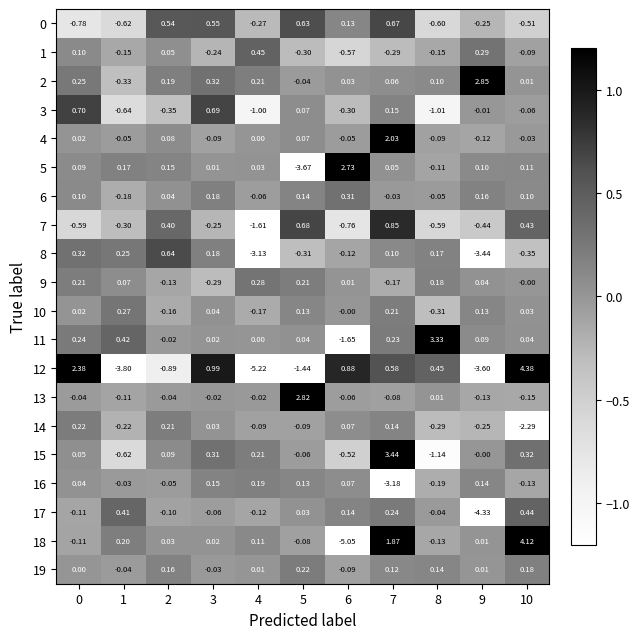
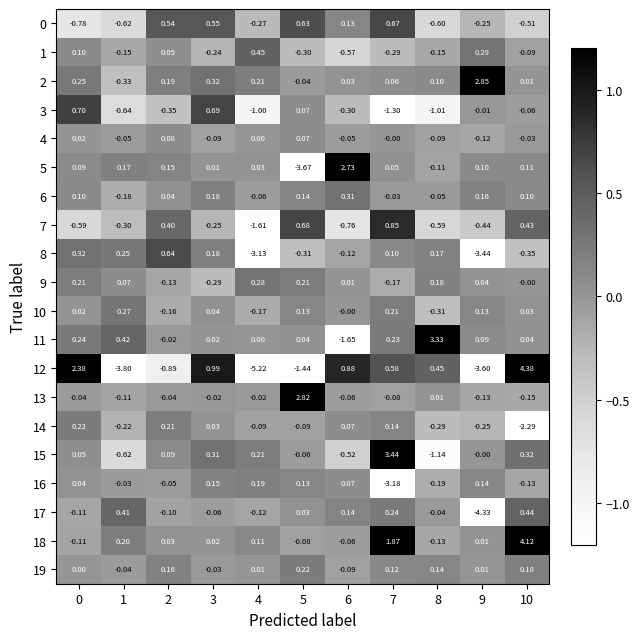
  {
    "3": {
      "0": 0.70,
      "1": -0.64,
      "2": -0.35,
      "3": 0.69,
      "4": -1.00,
      "5": 0.07,
      "6": -0.30,
-     "7": 0.15,
+     "7": -1.30,
      "8": -1.01,
      "9": -0.01,
      "10": -0.06
    },
    "4": {
      "0": 0.02,
      "1": -0.05,
      "2": 0.08,
      "3": -0.09,
      "4": 0.00,
      "5": 0.07,
      "6": -0.05,
-     "7": 2.03,
+     "7": -0.00,
      "8": -0.09,
      "9": -0.12,
      "10": -0.03
    },
    "18": {
      "0": -0.11,
      "1": 0.20,
      "2": 0.03,
      "3": 0.02,
      "4": 0.11,
      "5": -0.08,
-     "6": -5.05,
+     "6": -0.06,
      "7": 1.87,
      "8": -0.13,
      "9": 0.01,
      "10": 4.12
    }
  }
